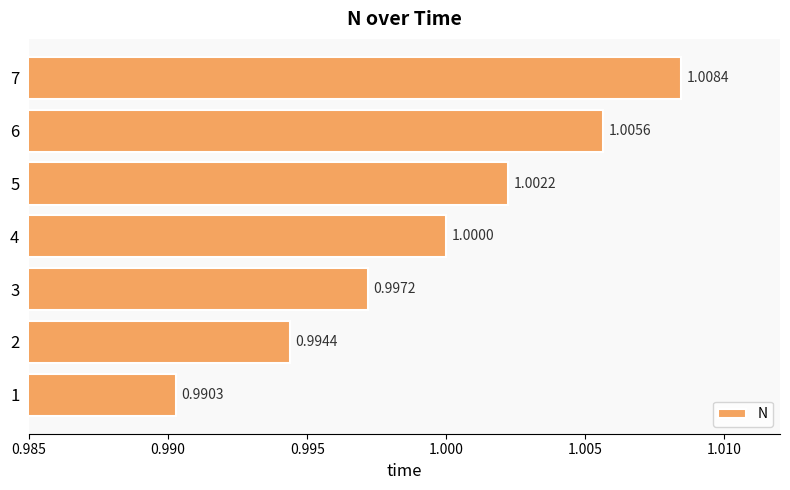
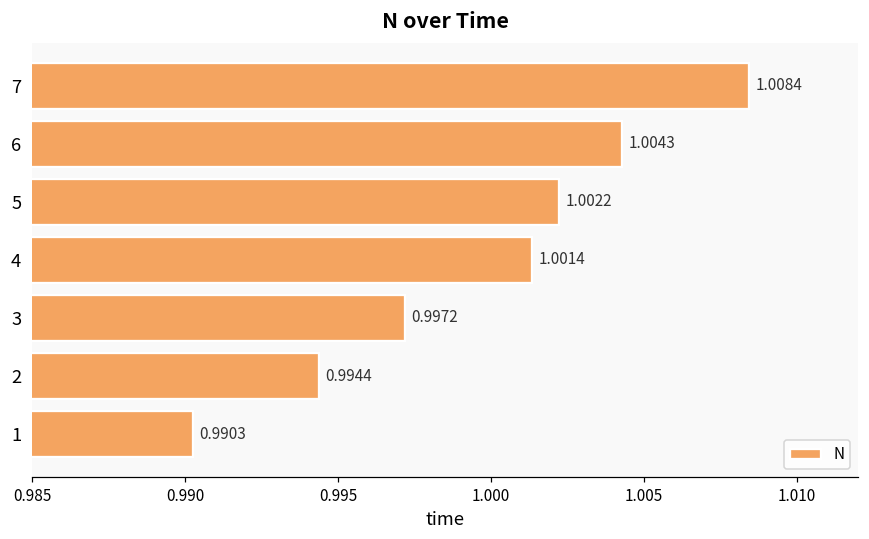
  {
    "7": 1.0084,
-   "6": 1.0056,
+   "6": 1.0043,
    "5": 1.0022,
-   "4": 1.0000,
+   "4": 1.0014,
    "3": 0.9972,
    "2": 0.9944,
    "1": 0.9903
  }
